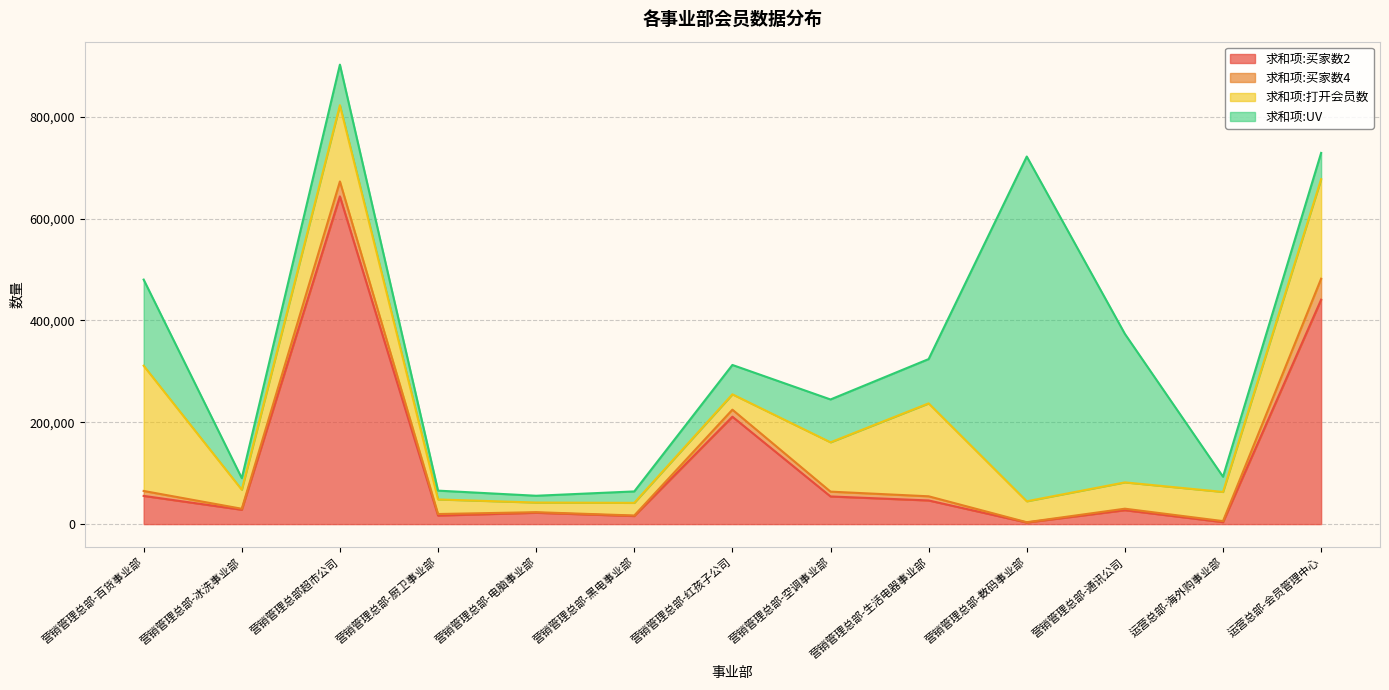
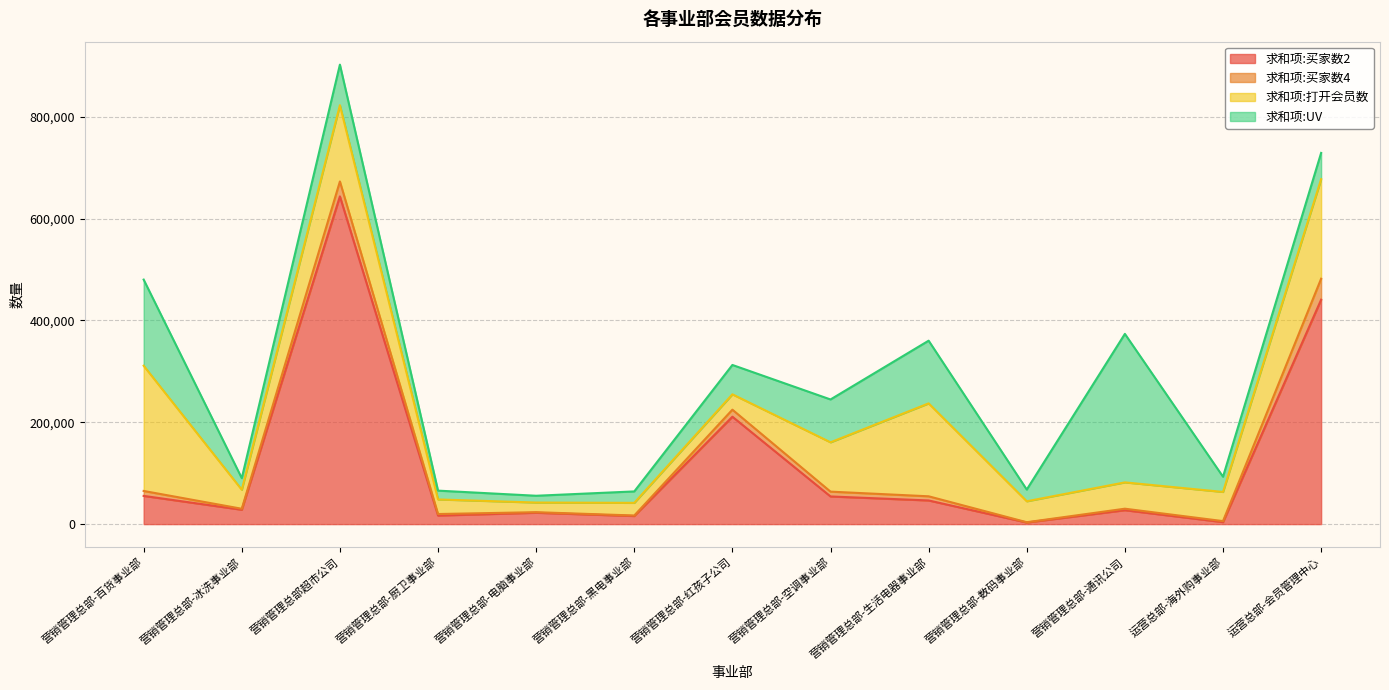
  {
    "求和项:打开会员数": {
      "营销管理总部-百货事业部": "250,000",
      "营销管理总部-冰洗事业部": "40,000",
      "营销管理总部超市公司": "150,000",
      "营销管理总部-厨卫事业部": "30,000",
      "营销管理总部-电脑事业部": "20,000",
      "营销管理总部-黑电事业部": "20,000",
      "营销管理总部-红孩子公司": "30,000",
      "营销管理总部-空调事业部": "100,000",
      "营销管理总部-生活电器事业部": "180,000",
      "营销管理总部-数码事业部": "40,000",
      "营销管理总部-通讯公司": "50,000",
      "运营总部-海外购事业部": "60,000",
      "运营总部-会员管理中心": "200,000"
    },
    "求和项:UV": {
      "营销管理总部-百货事业部": "170,000",
      "营销管理总部-冰洗事业部": "20,000",
      "营销管理总部超市公司": "80,000",
      "营销管理总部-厨卫事业部": "20,000",
      "营销管理总部-电脑事业部": "10,000",
      "营销管理总部-黑电事业部": "20,000",
      "营销管理总部-红孩子公司": "60,000",
      "营销管理总部-空调事业部": "80,000",
-     "营销管理总部-生活电器事业部": "90,000",
-     "营销管理总部-数码事业部": "680,000",
+     "营销管理总部-生活电器事业部": "120,000",
+     "营销管理总部-数码事业部": "20,000",
      "营销管理总部-通讯公司": "290,000",
      "运营总部-海外购事业部": "30,000",
      "运营总部-会员管理中心": "50,000"
    }
  }
